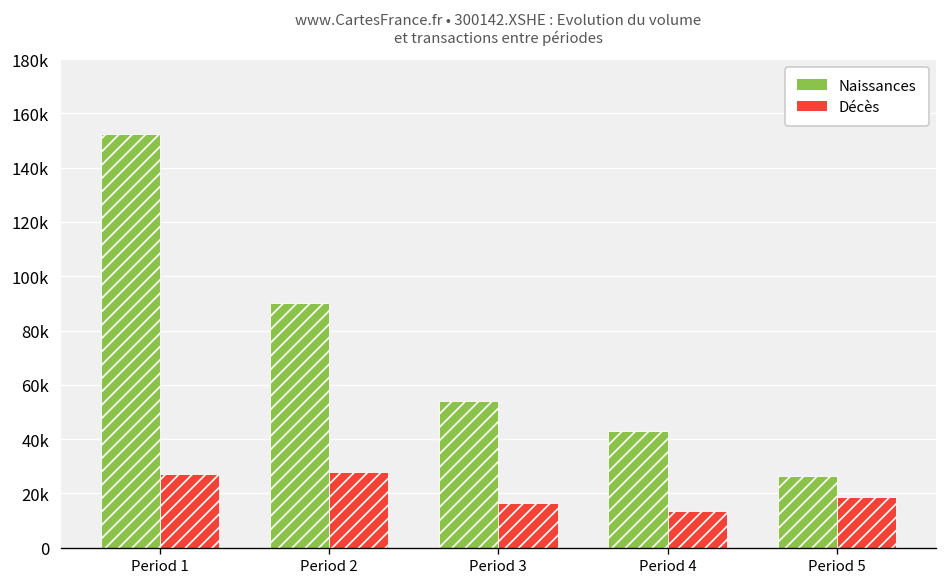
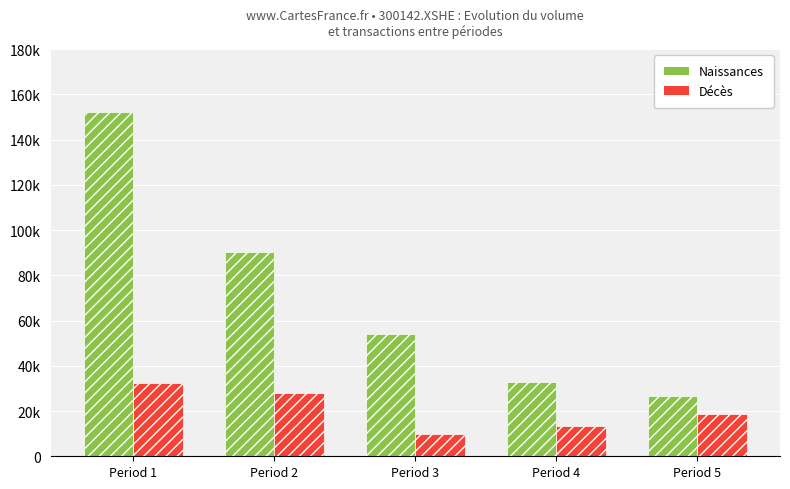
  {
    "Naissances": {
      "Period 1": 152000,
      "Period 2": 90000,
      "Period 3": 54000,
-     "Period 4": 43000,
+     "Period 4": 33000,
      "Period 5": 26000
    },
    "Décès": {
-     "Period 1": 27000,
+     "Period 1": 32000,
      "Period 2": 28000,
-     "Period 3": 17000,
+     "Period 3": 10000,
      "Period 4": 13000,
      "Period 5": 19000
    }
  }
